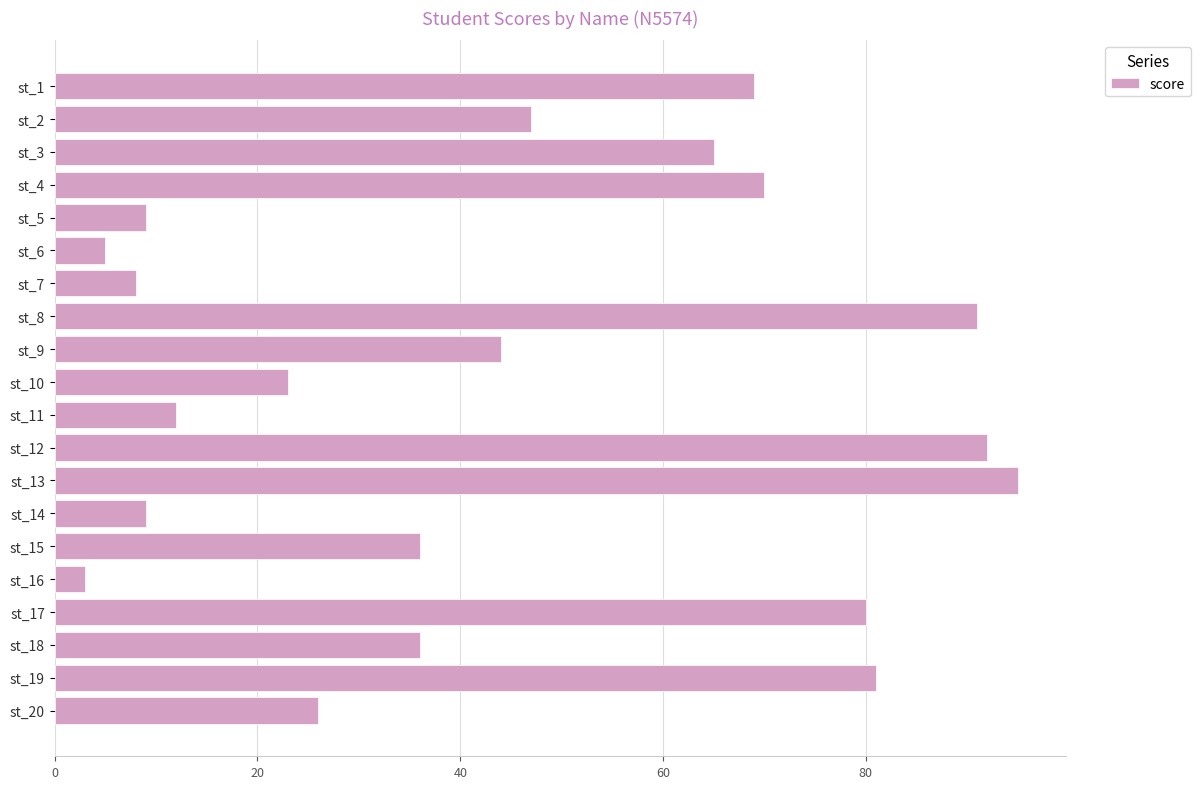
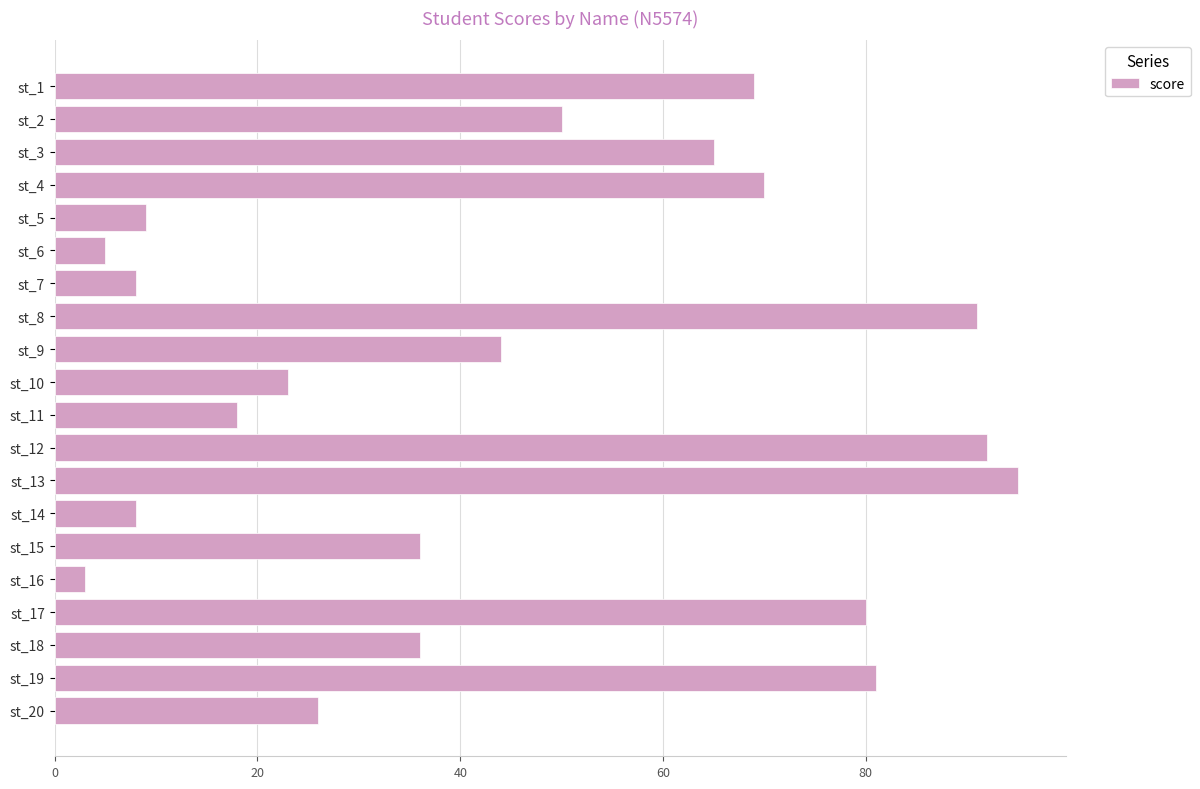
  {
    "st_1": 69,
-   "st_2": 47,
+   "st_2": 50,
    "st_3": 65,
    "st_4": 70,
    "st_5": 9,
    "st_6": 5,
    "st_7": 8,
    "st_8": 91,
    "st_9": 44,
    "st_10": 23,
-   "st_11": 12,
+   "st_11": 18,
    "st_12": 92,
    "st_13": 95,
-   "st_14": 9,
+   "st_14": 8,
    "st_15": 36,
    "st_16": 3,
    "st_17": 80,
    "st_18": 36,
    "st_19": 81,
    "st_20": 26
  }
